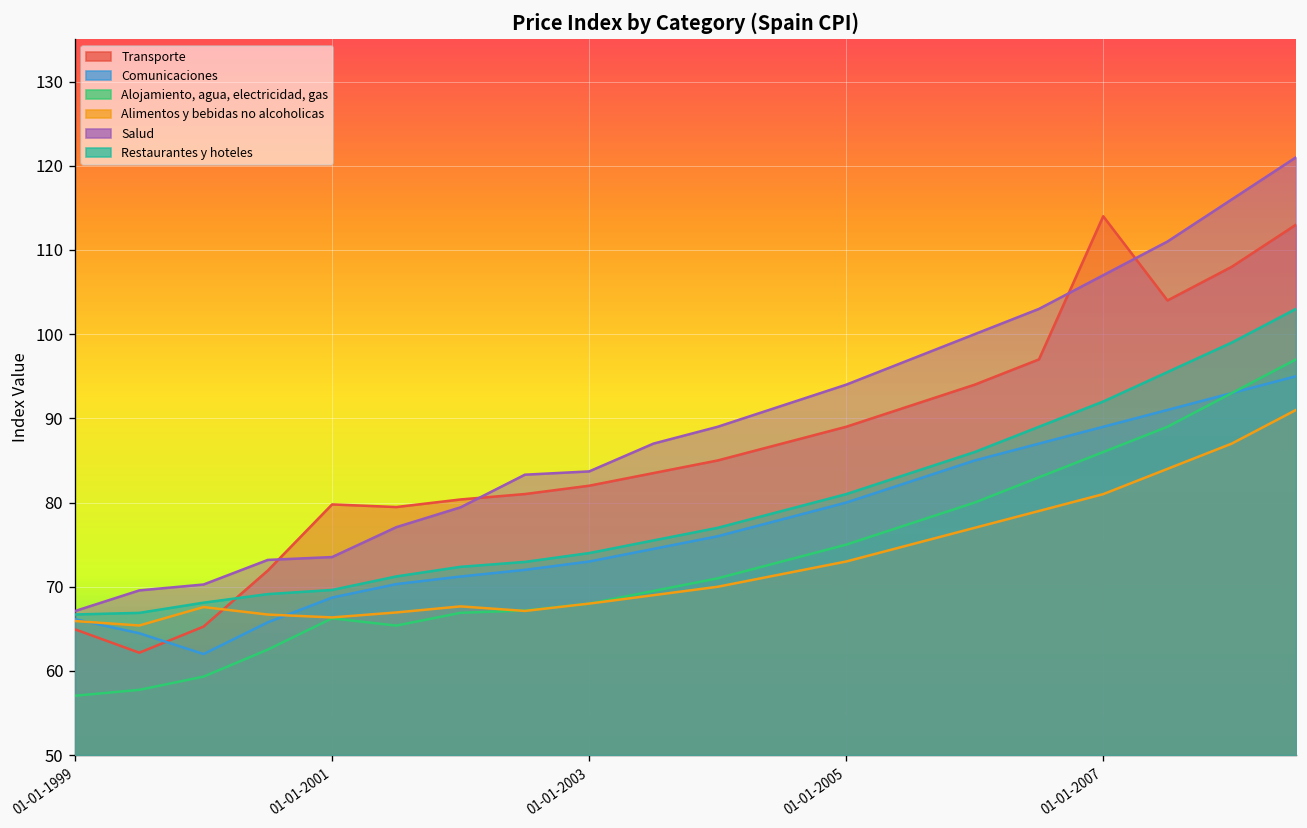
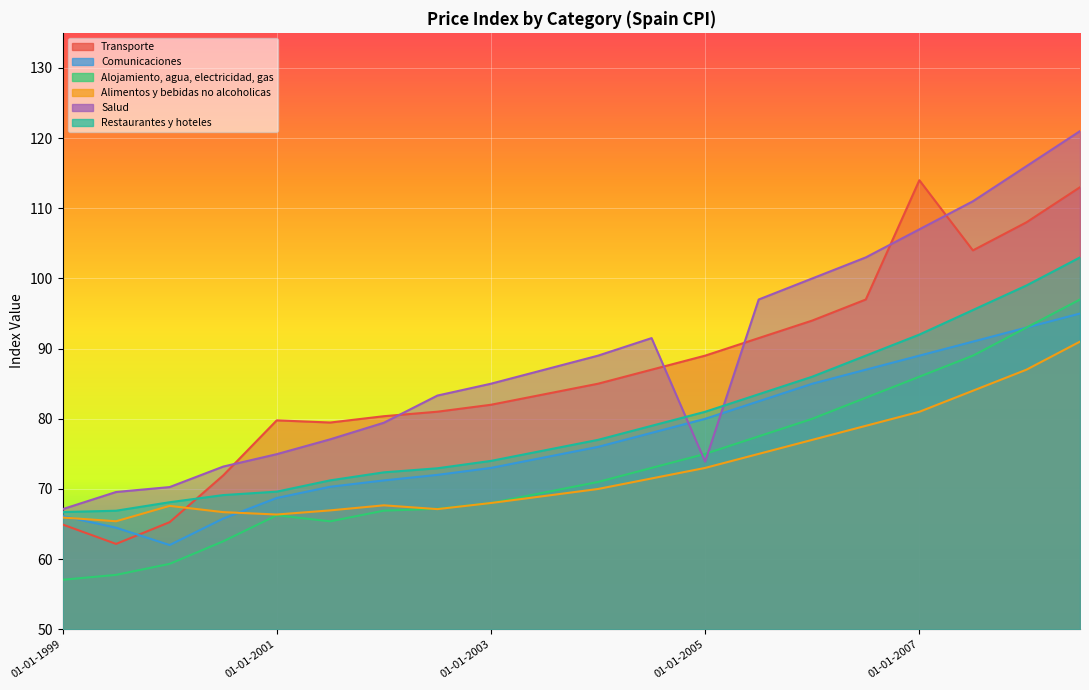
  {
    "Transporte": {
      "01-01-1999": 65,
      "01-01-2001": 80,
      "01-01-2003": 82,
      "01-01-2005": 89,
      "01-01-2007": 114
    },
    "Alimentos y bebidas no alcoholicas": {
      "01-01-2005": 73,
      "01-01-2007": 81
    },
    "Salud": {
      "01-01-1999": 67,
-     "01-01-2001": 74,
-     "01-01-2003": 84,
-     "01-01-2005": 94,
+     "01-01-2001": 75,
+     "01-01-2003": 85,
+     "01-01-2005": 74,
      "01-01-2007": 107
    }
  }
